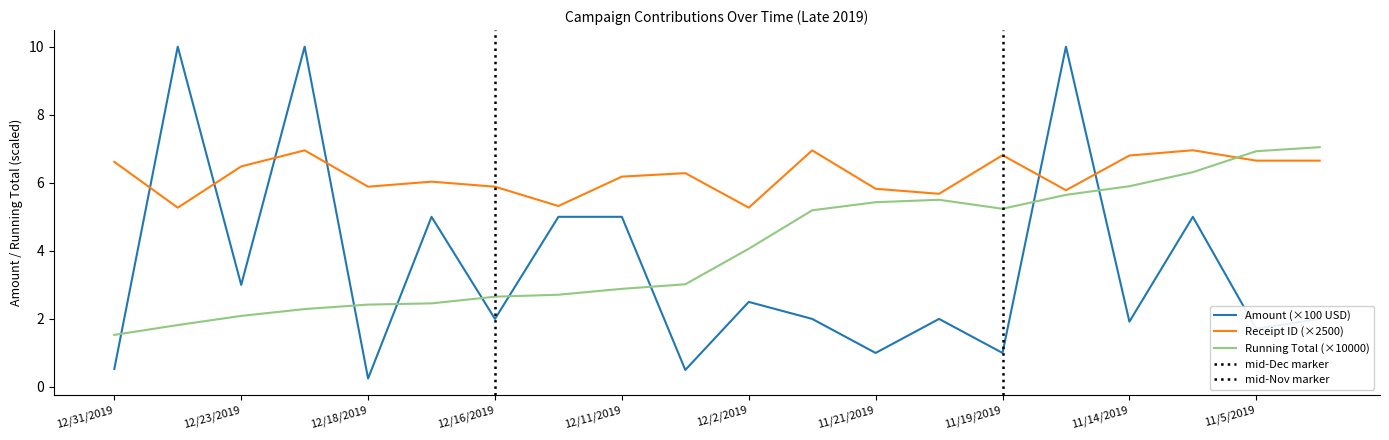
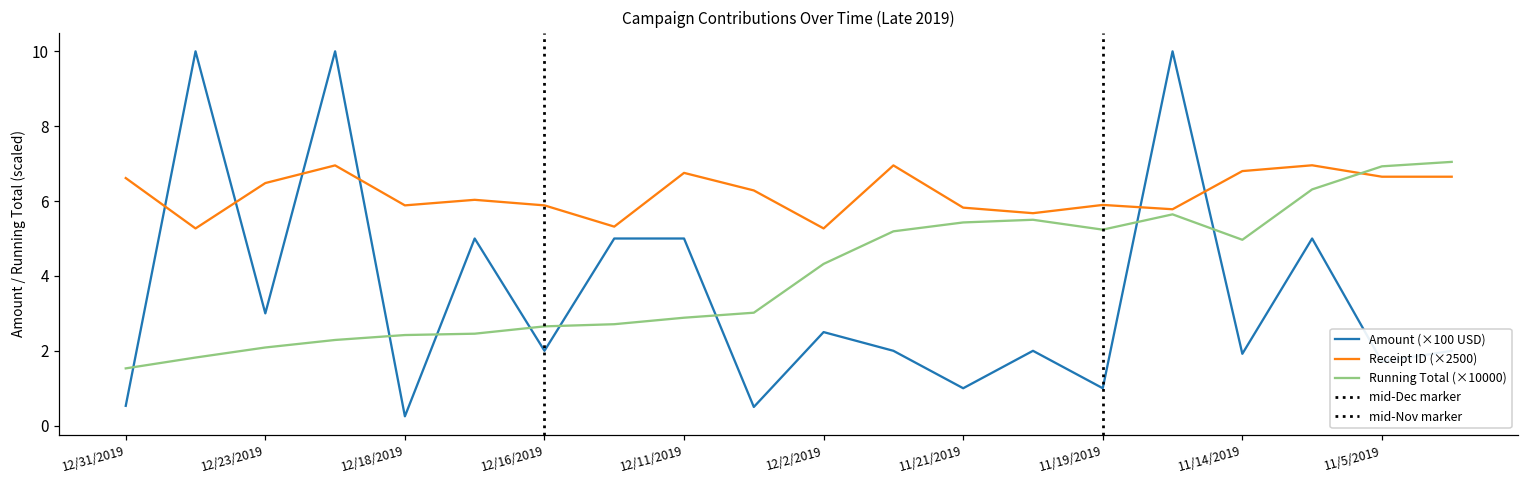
  {
    "Amount (×100 USD)": {
      "12/31/2019": 0.5,
      "12/23/2019": 3.0,
      "12/18/2019": 0.3,
      "12/16/2019": 2.0,
      "12/11/2019": 5.0,
      "12/2/2019": 2.5,
      "11/21/2019": 1.0,
      "11/19/2019": 1.0,
      "11/14/2019": 1.9
    },
    "Receipt ID (×2500)": {
      "12/31/2019": 6.6,
      "12/23/2019": 6.5,
      "12/18/2019": 5.9,
      "12/16/2019": 5.9,
-     "12/11/2019": 6.2,
+     "12/11/2019": 6.8,
      "12/2/2019": 5.3,
      "11/21/2019": 5.8,
-     "11/19/2019": 6.8,
+     "11/19/2019": 5.9,
      "11/14/2019": 6.8,
      "11/5/2019": 6.7
    },
    "Running Total (×10000)": {
      "12/31/2019": 1.5,
      "12/23/2019": 2.1,
      "12/18/2019": 2.4,
      "12/16/2019": 2.7,
      "12/11/2019": 2.9,
-     "12/2/2019": 4.1,
+     "12/2/2019": 4.3,
      "11/21/2019": 5.4,
      "11/19/2019": 5.2,
-     "11/14/2019": 5.9,
+     "11/14/2019": 5.0,
      "11/5/2019": 6.9
    }
  }
